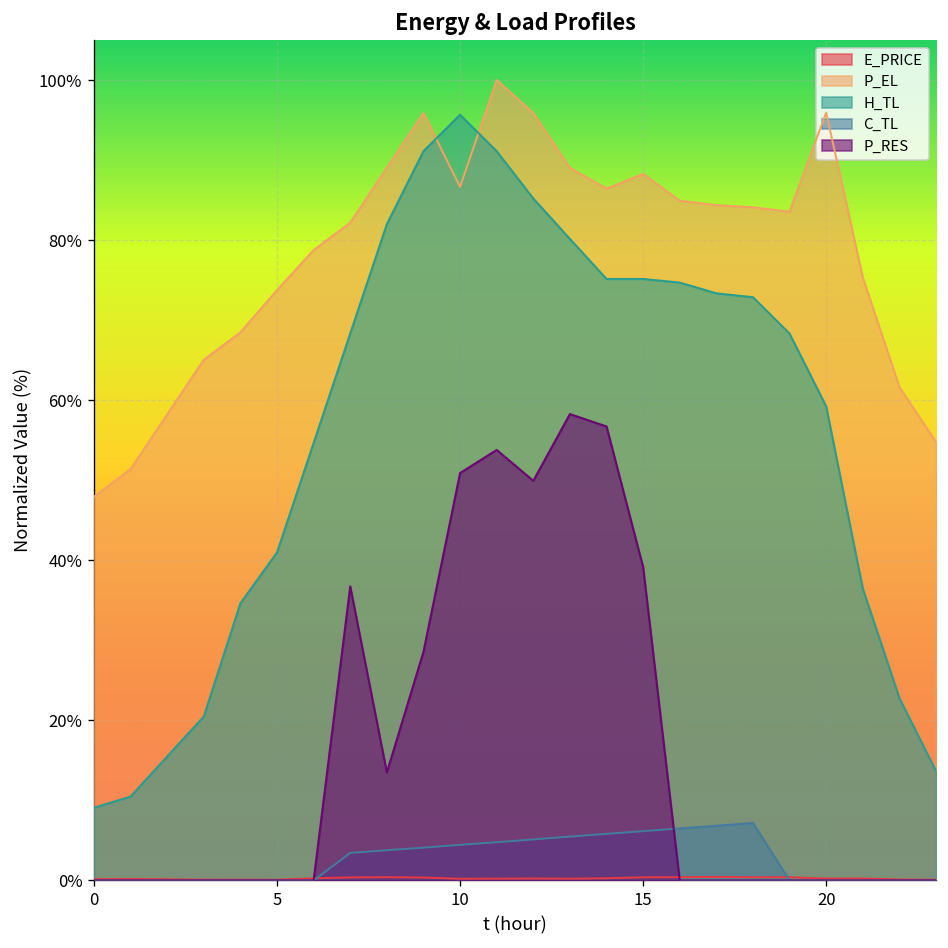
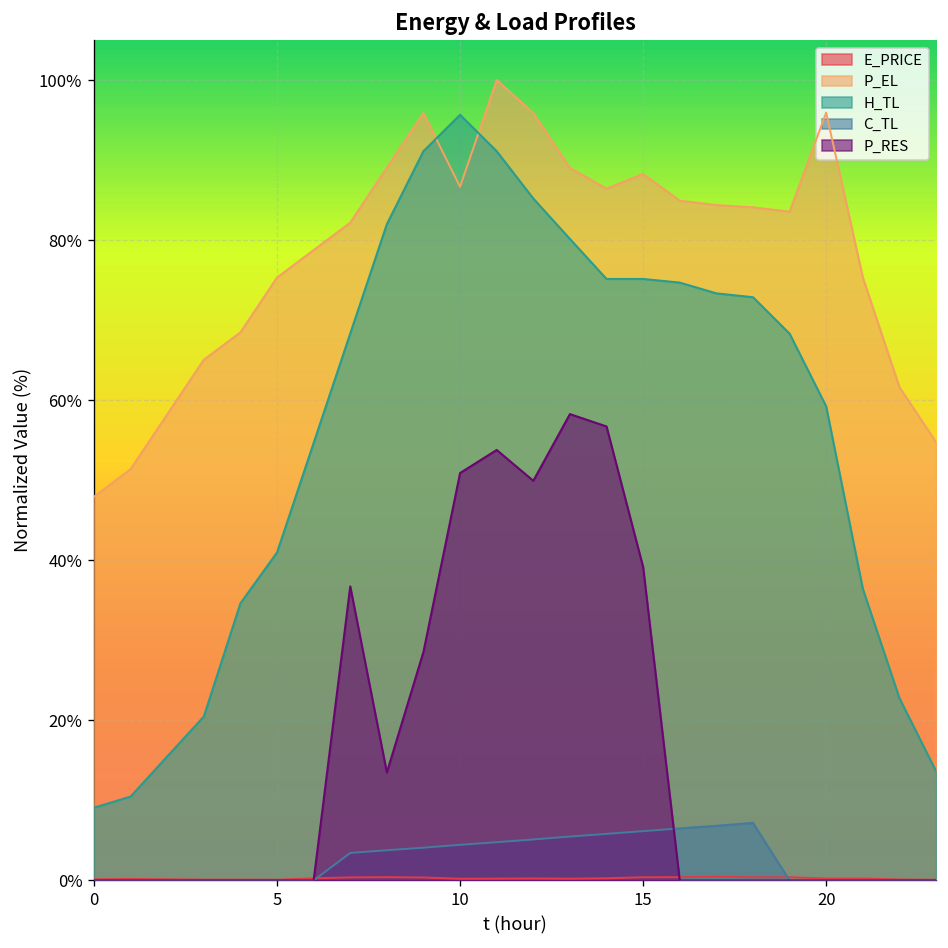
  {
    "E_PRICE": {
      "10": "0%",
      "15": "0%"
    },
    "P_EL": {
      "0": "48%",
-     "5": "74%",
+     "5": "75%",
      "10": "87%",
      "15": "88%"
    },
    "P_RES": {
      "10": "51%",
      "15": "39%"
    }
  }
